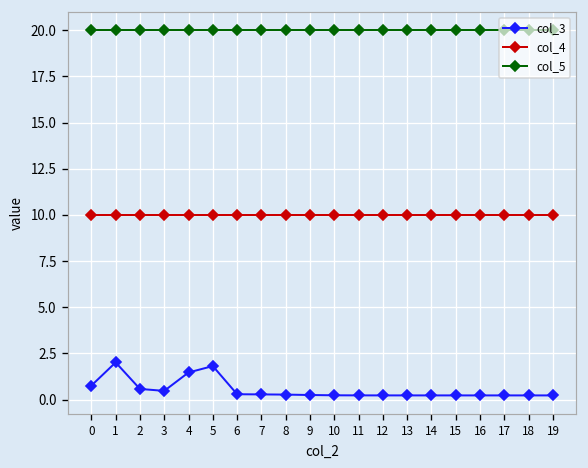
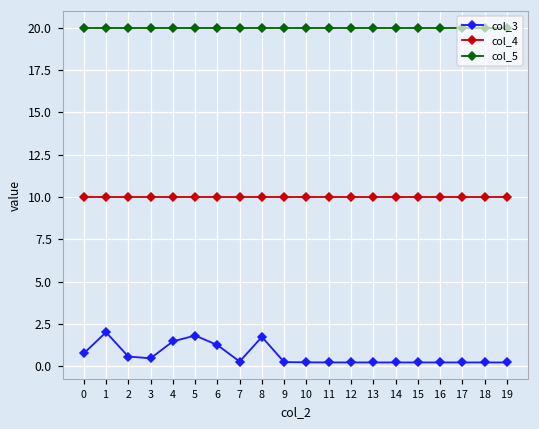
  {
    "col_3": {
      "0": 0.8,
      "1": 2.0,
      "2": 0.6,
      "3": 0.5,
      "4": 1.5,
      "5": 1.8,
-     "6": 0.3,
+     "6": 1.3,
      "7": 0.3,
-     "8": 0.3,
+     "8": 1.7,
      "9": 0.3,
      "10": 0.2,
      "11": 0.2,
      "12": 0.2,
      "13": 0.2,
      "14": 0.2,
      "15": 0.2,
      "16": 0.2,
      "17": 0.2,
      "18": 0.2,
      "19": 0.2
    },
    "col_4": {
      "0": 10.0,
      "1": 10.0,
      "2": 10.0,
      "3": 10.0,
      "4": 10.0,
      "5": 10.0,
      "6": 10.0,
      "7": 10.0,
      "8": 10.0,
      "9": 10.0,
      "10": 10.0,
      "11": 10.0,
      "12": 10.0,
      "13": 10.0,
      "14": 10.0,
      "15": 10.0,
      "16": 10.0,
      "17": 10.0,
      "18": 10.0,
      "19": 10.0
    },
    "col_5": {
      "0": 20.0,
      "1": 20.0,
      "2": 20.0,
      "3": 20.0,
      "4": 20.0,
      "5": 20.0,
      "6": 20.0,
      "7": 20.0,
      "8": 20.0,
      "9": 20.0,
      "10": 20.0,
      "11": 20.0,
      "12": 20.0,
      "13": 20.0,
      "14": 20.0,
      "15": 20.0,
      "16": 20.0
    }
  }
